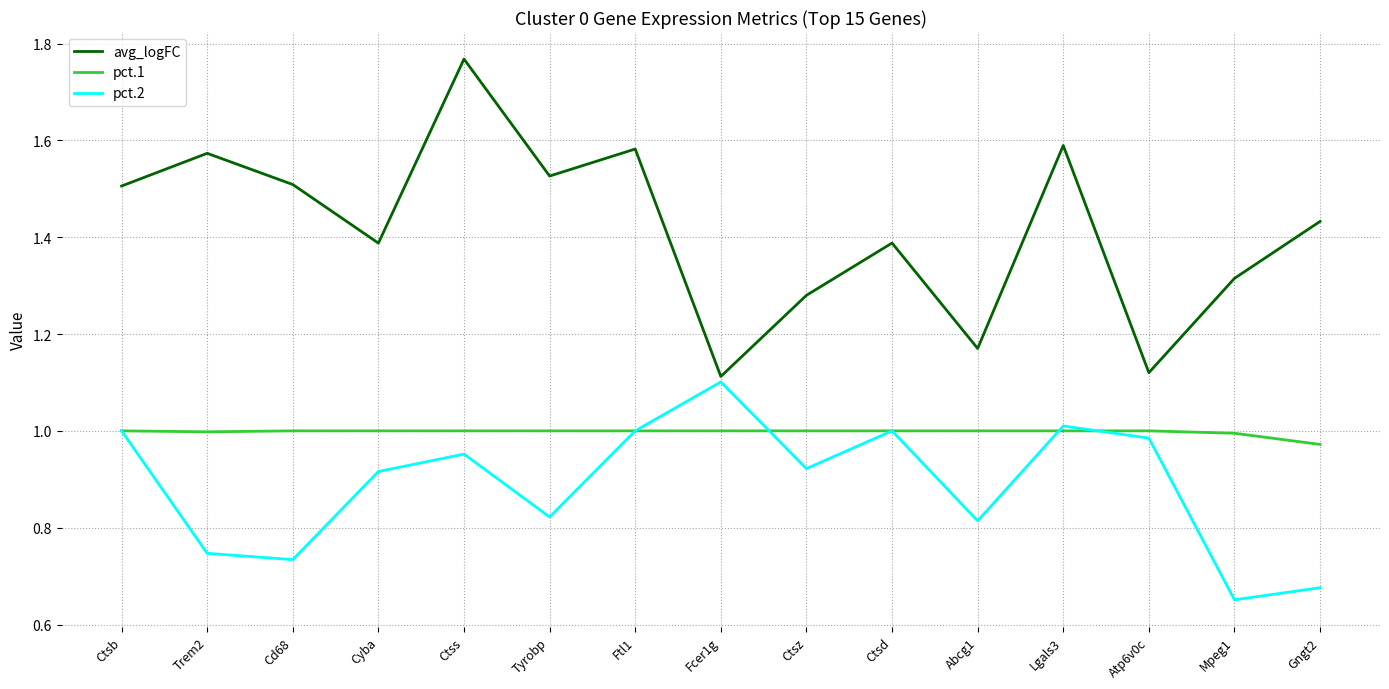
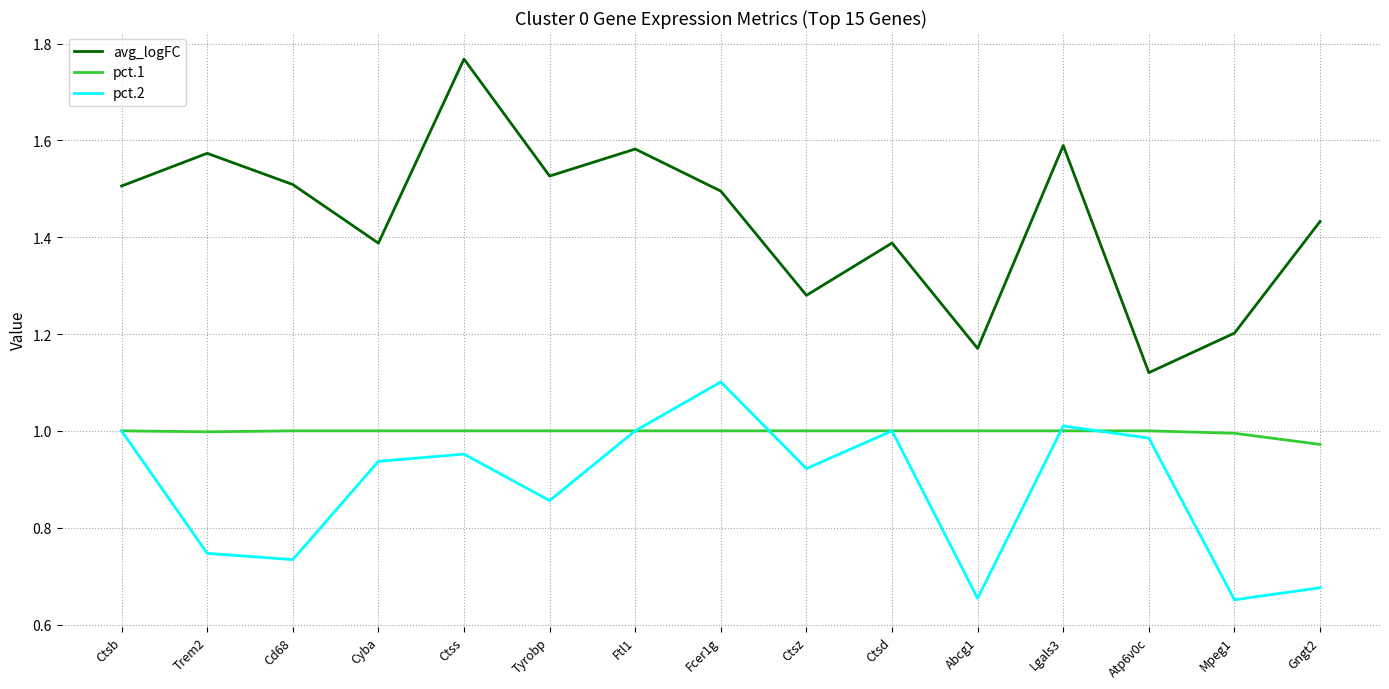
  {
    "avg_logFC": {
      "Ctsb": 1.51,
      "Trem2": 1.57,
      "Cd68": 1.51,
      "Cyba": 1.39,
      "Ctss": 1.77,
      "Tyrobp": 1.53,
      "Ftl1": 1.58,
-     "Fcer1g": 1.11,
+     "Fcer1g": 1.50,
      "Ctsz": 1.28,
      "Ctsd": 1.39,
      "Abcg1": 1.17,
      "Lgals3": 1.59,
      "Atp6v0c": 1.12,
-     "Mpeg1": 1.31,
+     "Mpeg1": 1.20,
      "Gngt2": 1.43
    },
    "pct.1": {
      "Trem2": 1.00,
      "Cd68": 1.00,
      "Cyba": 1.00,
      "Ctss": 1.00,
      "Tyrobp": 1.00,
      "Fcer1g": 1.00,
      "Ctsz": 1.00,
      "Abcg1": 1.00,
      "Lgals3": 1.00,
      "Atp6v0c": 1.00,
      "Mpeg1": 1.00,
      "Gngt2": 0.97
    },
    "pct.2": {
      "Trem2": 0.75,
      "Cd68": 0.73,
-     "Cyba": 0.92,
+     "Cyba": 0.94,
      "Ctss": 0.95,
-     "Tyrobp": 0.82,
+     "Tyrobp": 0.86,
      "Fcer1g": 1.10,
      "Ctsz": 0.92,
-     "Abcg1": 0.81,
+     "Abcg1": 0.65,
      "Lgals3": 1.01,
      "Atp6v0c": 0.99,
      "Mpeg1": 0.65,
      "Gngt2": 0.68
    }
  }
